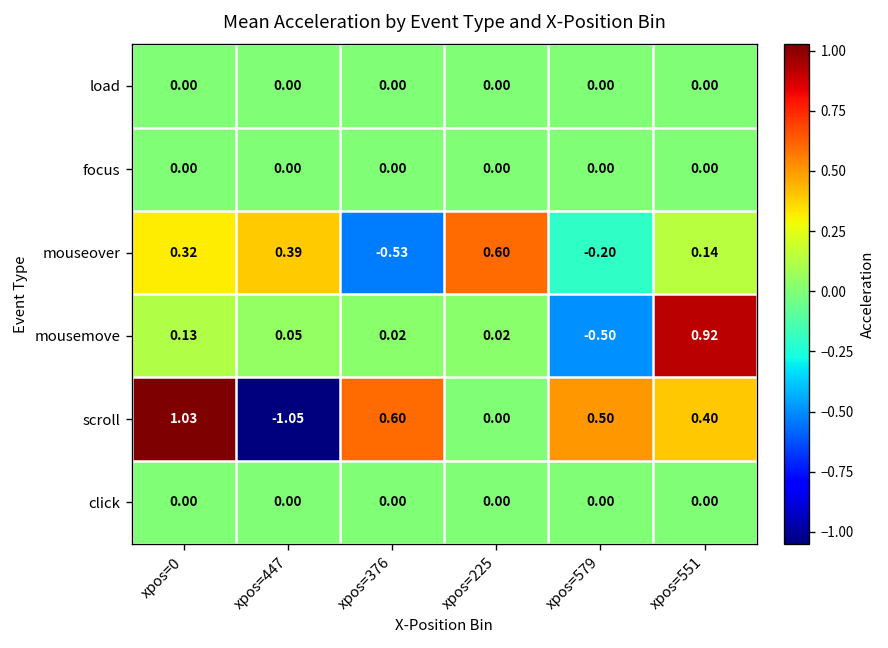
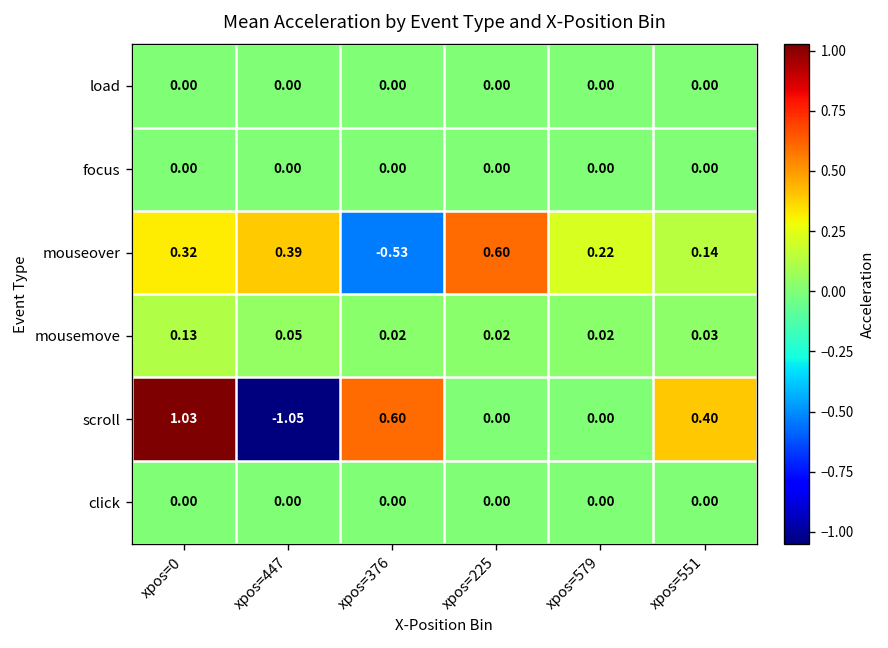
  {
    "load": {
      "xpos=0": 0.00,
      "xpos=447": 0.00,
      "xpos=376": 0.00,
      "xpos=225": 0.00,
      "xpos=579": 0.00,
      "xpos=551": 0.00
    },
    "focus": {
      "xpos=0": 0.00,
      "xpos=447": 0.00,
      "xpos=376": 0.00,
      "xpos=225": 0.00,
      "xpos=579": 0.00,
      "xpos=551": 0.00
    },
    "mouseover": {
      "xpos=0": 0.32,
      "xpos=447": 0.39,
      "xpos=376": -0.53,
      "xpos=225": 0.60,
-     "xpos=579": -0.20,
+     "xpos=579": 0.22,
      "xpos=551": 0.14
    },
    "mousemove": {
      "xpos=0": 0.13,
      "xpos=447": 0.05,
      "xpos=376": 0.02,
      "xpos=225": 0.02,
-     "xpos=579": -0.50,
-     "xpos=551": 0.92
+     "xpos=579": 0.02,
+     "xpos=551": 0.03
    },
    "scroll": {
      "xpos=0": 1.03,
      "xpos=447": -1.05,
      "xpos=376": 0.60,
      "xpos=225": 0.00,
-     "xpos=579": 0.50,
+     "xpos=579": 0.00,
      "xpos=551": 0.40
    },
    "click": {
      "xpos=0": 0.00,
      "xpos=447": 0.00,
      "xpos=376": 0.00,
      "xpos=225": 0.00,
      "xpos=579": 0.00,
      "xpos=551": 0.00
    }
  }
